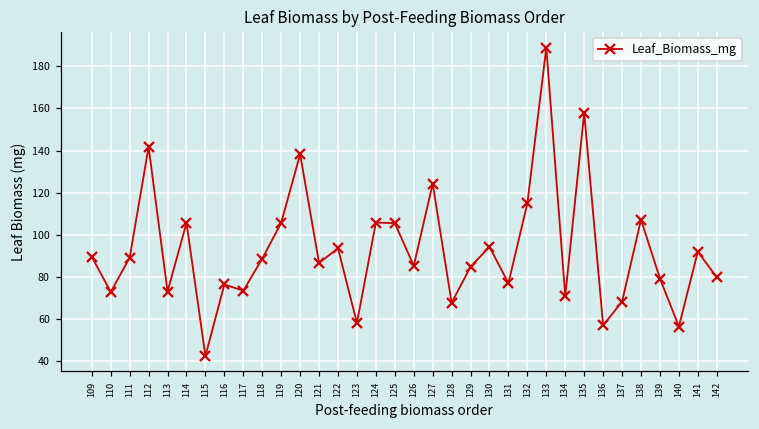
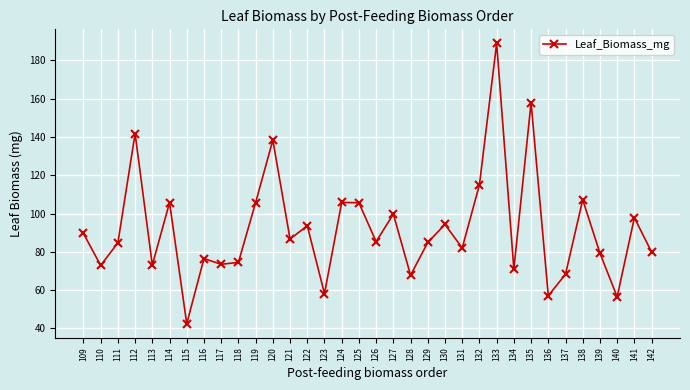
  {
    "109": 90,
    "110": 73,
-   "111": 89,
+   "111": 85,
    "112": 142,
    "113": 73,
    "114": 106,
    "115": 43,
    "116": 77,
    "117": 74,
-   "118": 89,
+   "118": 75,
    "119": 106,
    "120": 138,
    "121": 87,
    "122": 94,
    "123": 58,
    "124": 106,
    "125": 106,
    "126": 85,
-   "127": 124,
+   "127": 100,
    "128": 68,
    "129": 85,
    "130": 94,
-   "131": 77,
+   "131": 82,
    "132": 115,
    "133": 189,
    "134": 71,
    "135": 158,
    "136": 57,
    "137": 68,
    "138": 107,
    "139": 79,
    "140": 57,
-   "141": 92,
+   "141": 98,
    "142": 80
  }
